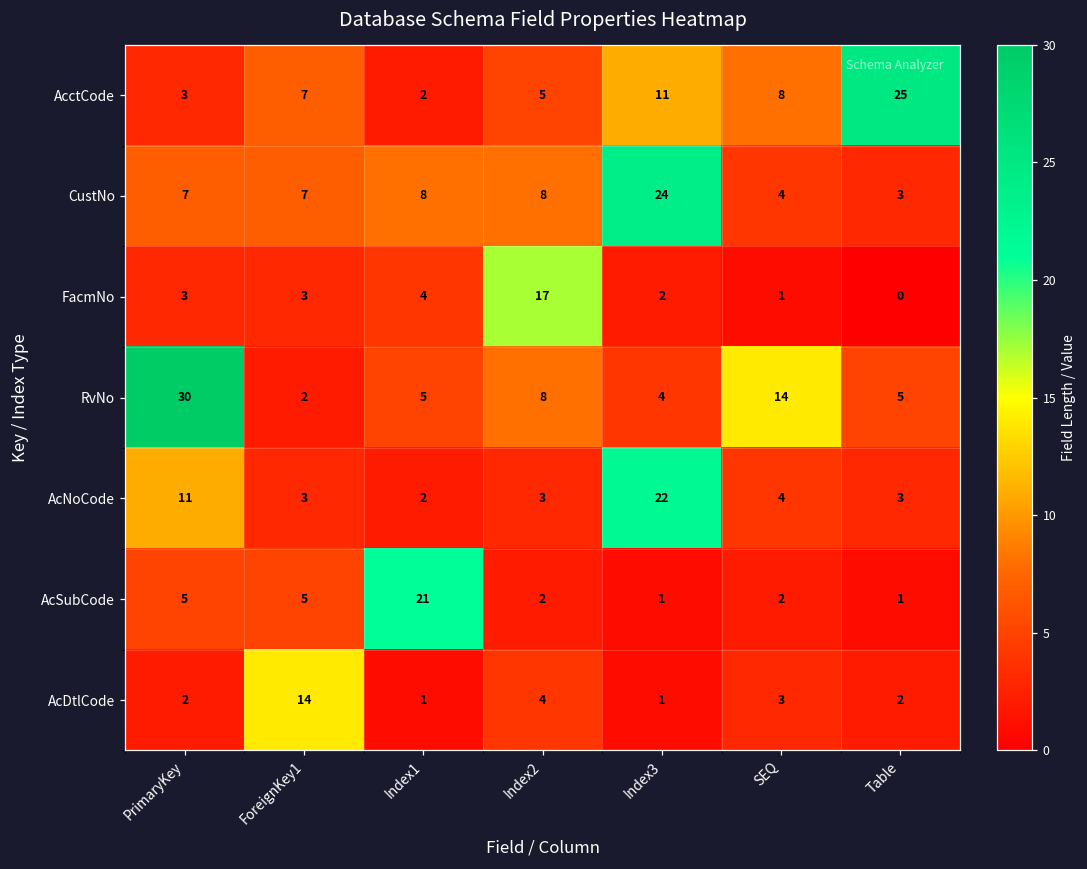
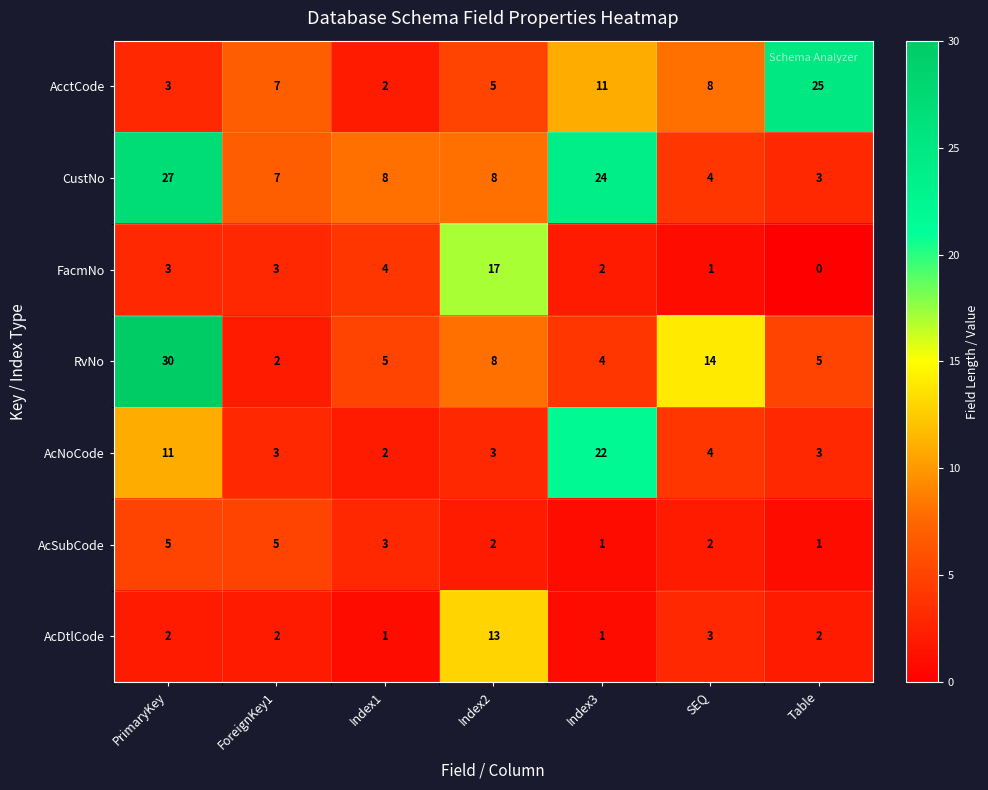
  {
    "AcctCode": {
      "PrimaryKey": 3,
      "ForeignKey1": 7,
      "Index1": 2,
      "Index2": 5,
      "Index3": 11,
      "SEQ": 8
    },
    "CustNo": {
-     "PrimaryKey": 7,
+     "PrimaryKey": 27,
      "ForeignKey1": 7,
      "Index1": 8,
      "Index2": 8,
      "Index3": 24,
      "SEQ": 4,
      "Table": 3
    },
    "FacmNo": {
      "PrimaryKey": 3,
      "ForeignKey1": 3,
      "Index1": 4,
      "Index2": 17,
      "Index3": 2,
      "SEQ": 1,
      "Table": 0
    },
    "RvNo": {
      "PrimaryKey": 30,
      "ForeignKey1": 2,
      "Index1": 5,
      "Index2": 8,
      "Index3": 4,
      "SEQ": 14,
      "Table": 5
    },
    "AcNoCode": {
      "PrimaryKey": 11,
      "ForeignKey1": 3,
      "Index1": 2,
      "Index2": 3,
      "Index3": 22,
      "SEQ": 4,
      "Table": 3
    },
    "AcSubCode": {
      "PrimaryKey": 5,
      "ForeignKey1": 5,
-     "Index1": 21,
+     "Index1": 3,
      "Index2": 2,
      "Index3": 1,
      "SEQ": 2,
      "Table": 1
    },
    "AcDtlCode": {
      "PrimaryKey": 2,
-     "ForeignKey1": 14,
+     "ForeignKey1": 2,
      "Index1": 1,
-     "Index2": 4,
+     "Index2": 13,
      "Index3": 1,
      "SEQ": 3,
      "Table": 2
    }
  }
